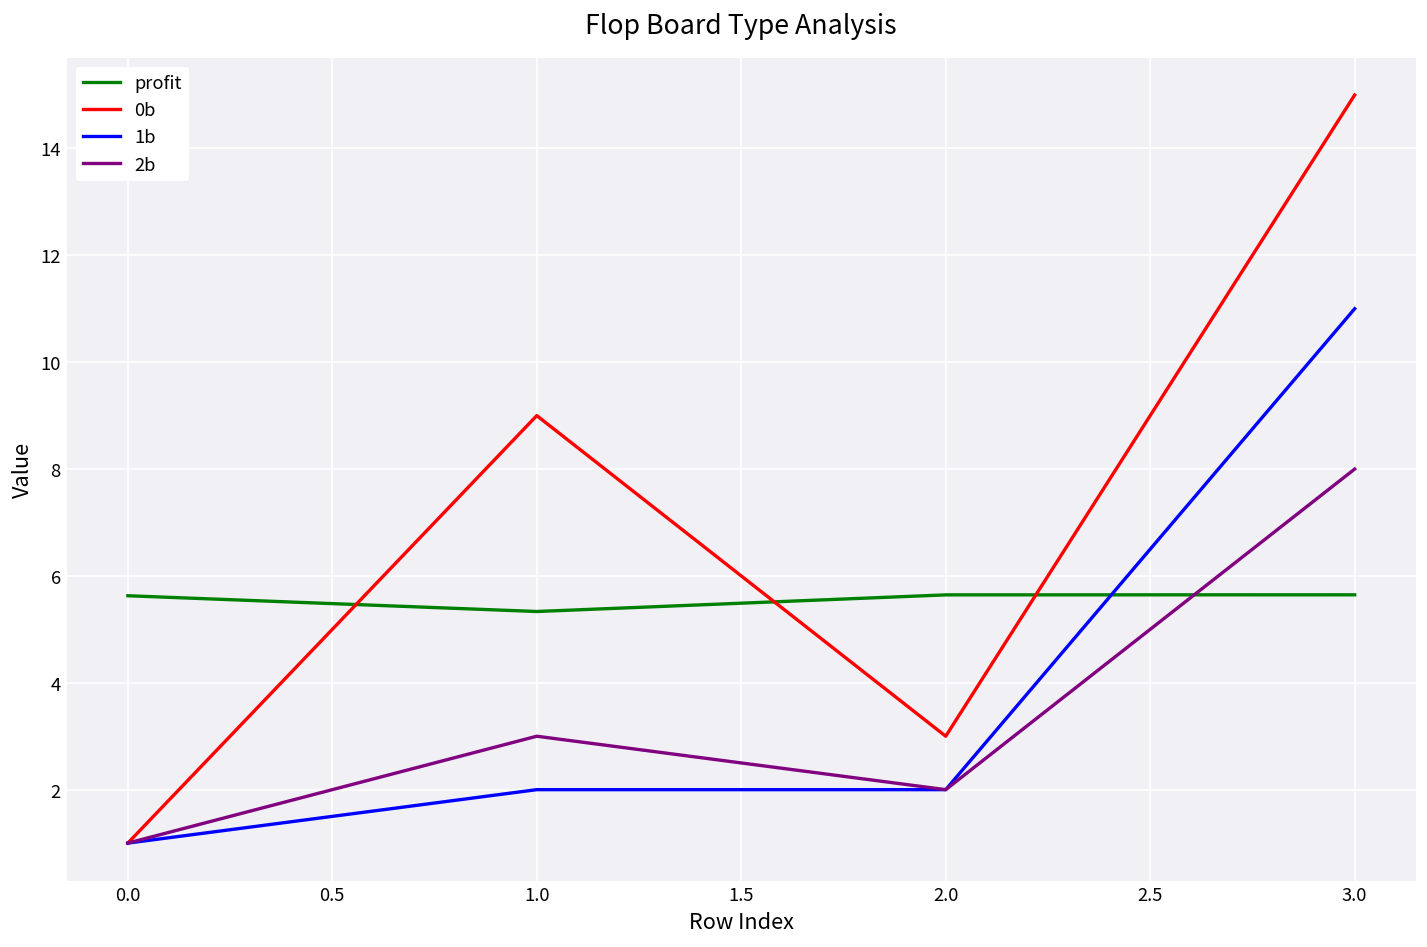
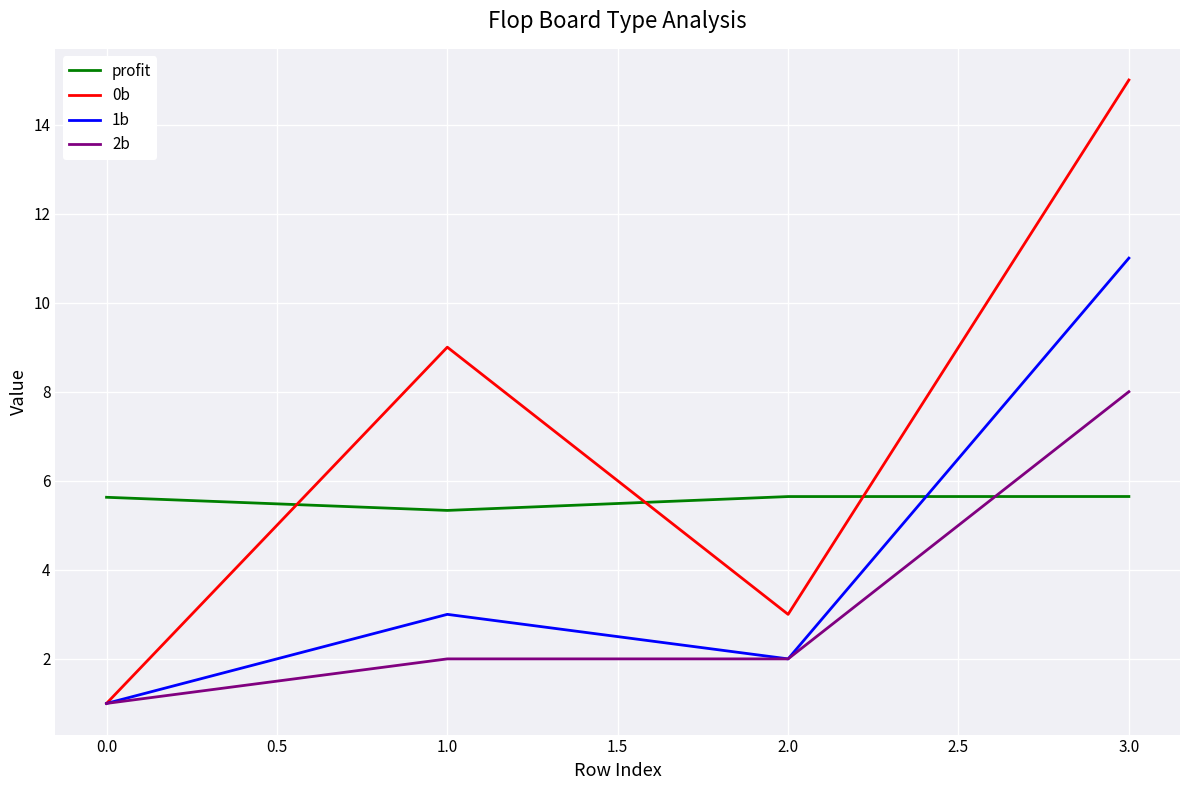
  {
    "profit": {
      "0.0": 5.6,
      "1.0": 5.3,
      "2.0": 5.6,
      "3.0": 5.6
    },
    "0b": {
      "1.0": 9,
      "2.0": 3,
      "3.0": 15
    },
    "1b": {
-     "1.0": 2,
+     "1.0": 3,
      "3.0": 11
    },
    "2b": {
-     "1.0": 3,
+     "1.0": 2,
      "3.0": 8
    }
  }
